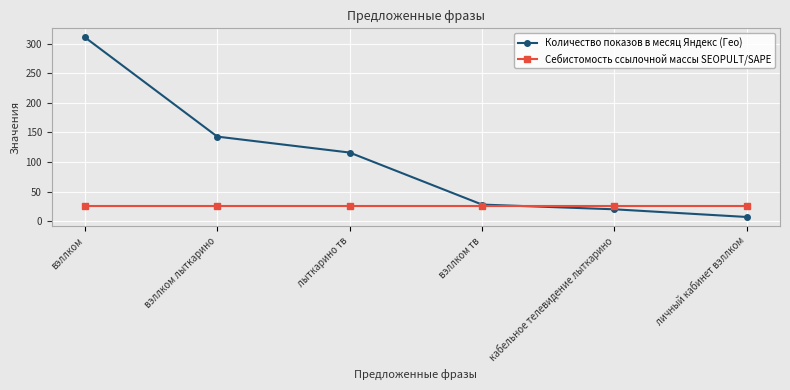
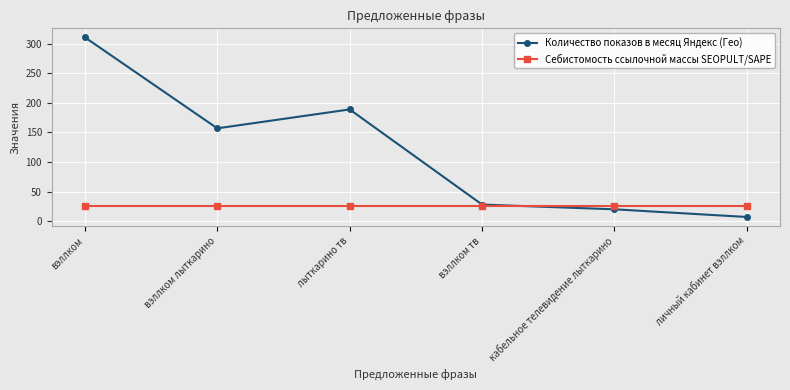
  {
    "Количество показов в месяц Яндекс (Гео)": {
      "вэллком": 310,
-     "вэллком лыткарино": 140,
-     "лыткарино тв": 120,
+     "вэллком лыткарино": 160,
+     "лыткарино тв": 190,
      "кабельное телевидение лыткарино": 20,
      "личный кабинет вэллком": 10
    },
    "Себистомость ссылочной массы SEOPULT/SAPE": {
      "вэллком": 30,
      "вэллком лыткарино": 30,
      "лыткарино тв": 30,
      "кабельное телевидение лыткарино": 30,
      "личный кабинет вэллком": 30
    }
  }
